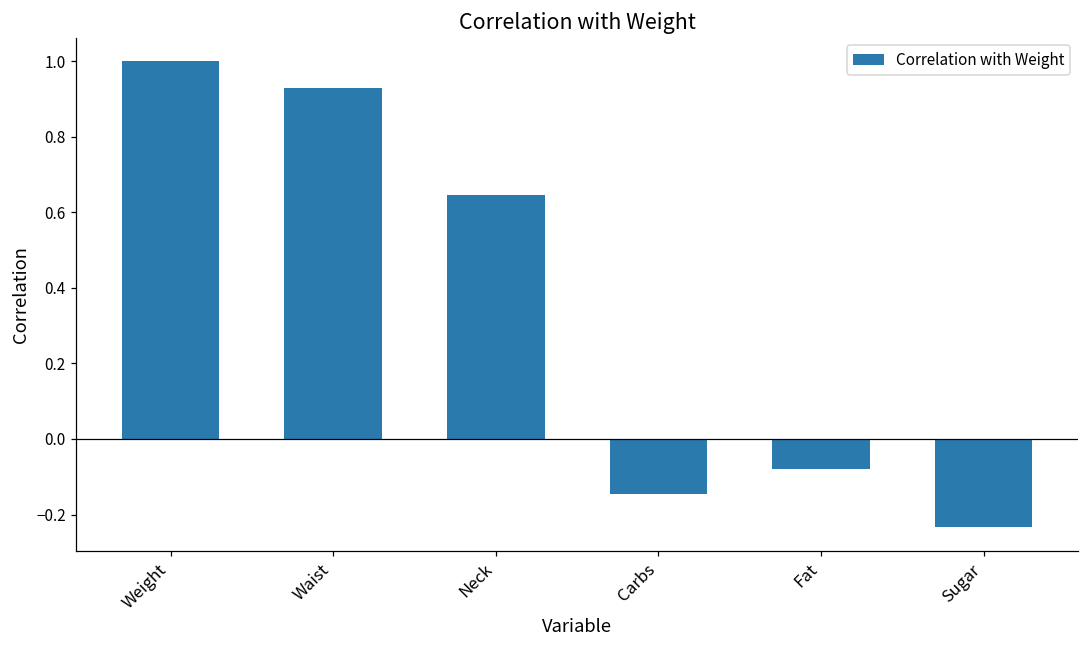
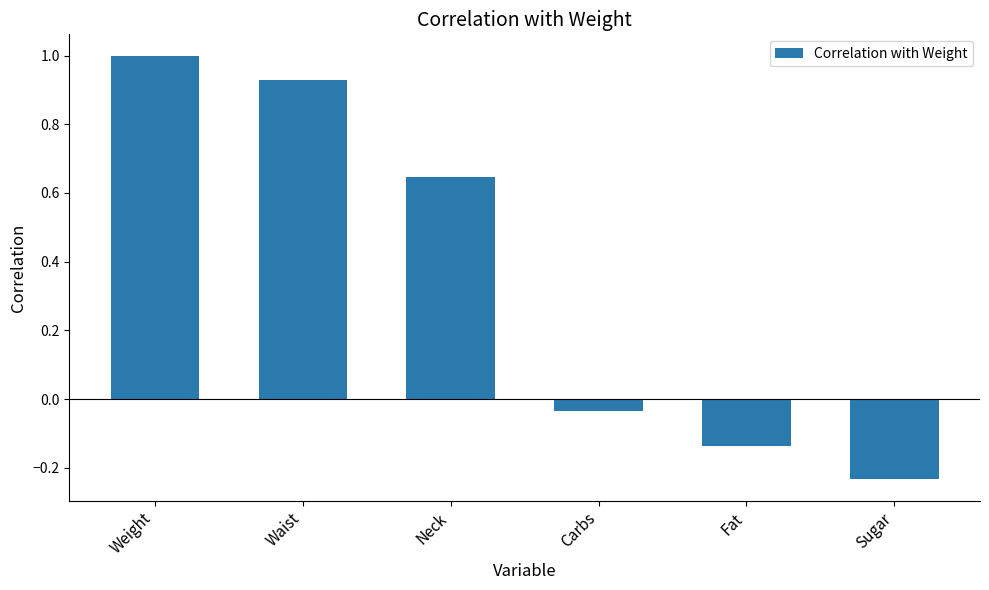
  {
    "Weight": 1.00,
    "Waist": 0.93,
    "Neck": 0.65,
-   "Carbs": -0.14,
-   "Fat": -0.08,
+   "Carbs": -0.03,
+   "Fat": -0.14,
    "Sugar": -0.23
  }
